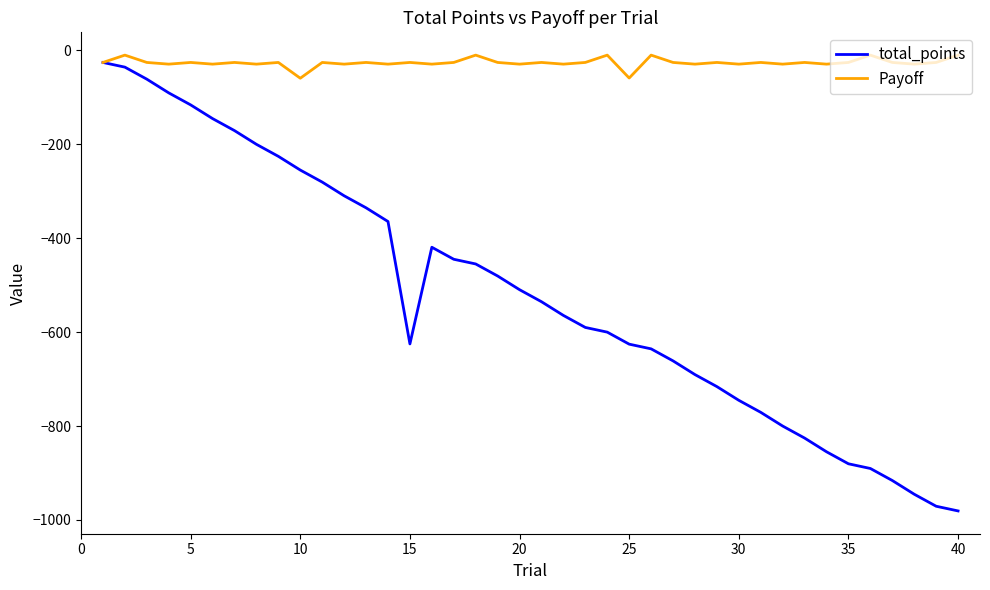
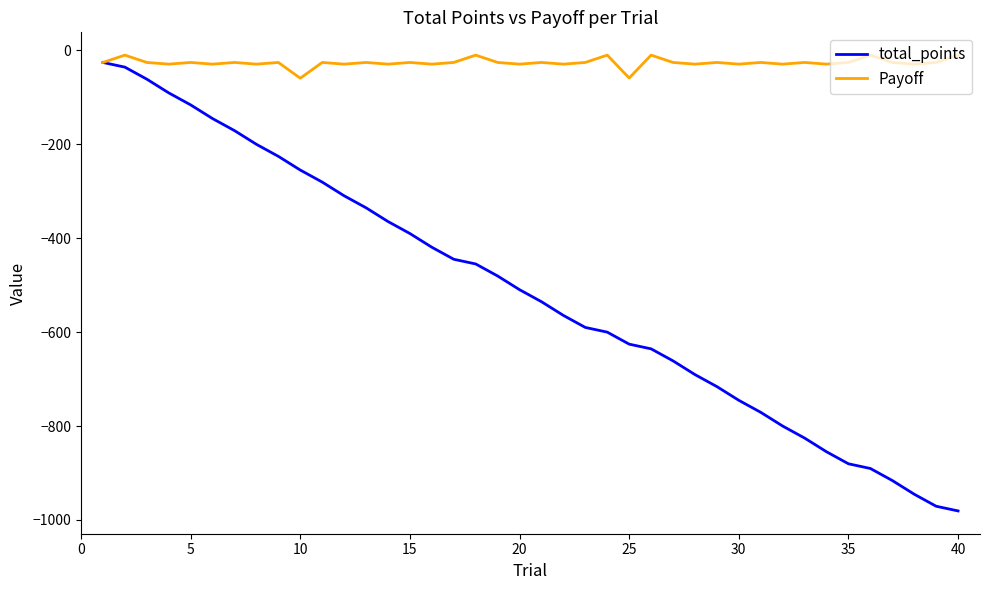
  {
    "total_points": {
      "5": -120,
      "10": -250,
-     "15": -630,
+     "15": -390,
      "20": -510,
      "25": -630,
      "30": -750,
      "35": -880,
      "40": -980
    },
    "Payoff": {
      "5": -30,
      "10": -60,
      "15": -30,
      "20": -30,
      "25": -60,
      "30": -30
    }
  }
